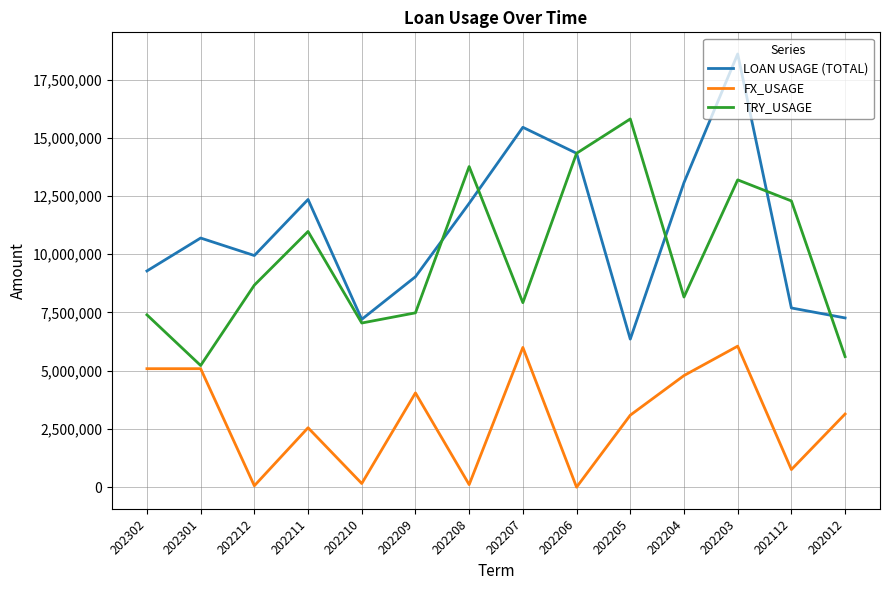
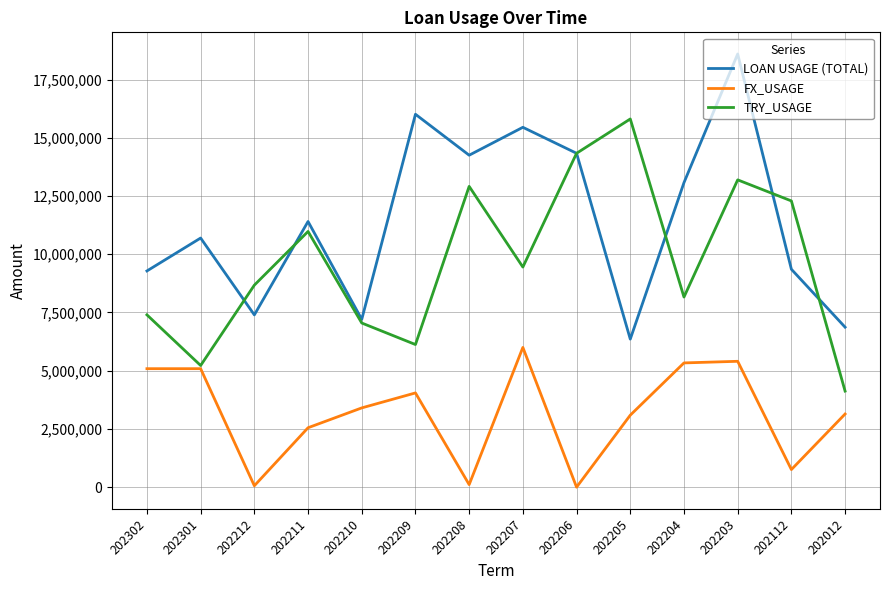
  {
    "LOAN USAGE (TOTAL)": {
      "202302": "9,300,000",
      "202301": "10,700,000",
-     "202212": "9,900,000",
-     "202211": "12,400,000",
+     "202212": "7,400,000",
+     "202211": "11,400,000",
      "202210": "7,200,000",
-     "202209": "9,000,000",
-     "202208": "12,200,000",
+     "202209": "16,000,000",
+     "202208": "14,300,000",
      "202207": "15,400,000",
      "202205": "6,400,000",
      "202204": "13,100,000",
-     "202112": "7,700,000",
-     "202012": "7,300,000"
+     "202112": "9,400,000",
+     "202012": "6,900,000"
    },
    "FX_USAGE": {
      "202302": "5,100,000",
      "202301": "5,100,000",
      "202212": "100,000",
      "202211": "2,600,000",
-     "202210": "200,000",
+     "202210": "3,400,000",
      "202209": "4,000,000",
      "202208": "100,000",
      "202207": "6,000,000",
      "202206": "0",
      "202205": "3,100,000",
-     "202204": "4,800,000",
-     "202203": "6,100,000",
+     "202204": "5,300,000",
+     "202203": "5,400,000",
      "202112": "800,000",
      "202012": "3,100,000"
    },
    "TRY_USAGE": {
      "202302": "7,400,000",
      "202301": "5,200,000",
      "202212": "8,700,000",
      "202211": "11,000,000",
      "202210": "7,000,000",
-     "202209": "7,500,000",
-     "202208": "13,800,000",
-     "202207": "7,900,000",
+     "202209": "6,100,000",
+     "202208": "12,900,000",
+     "202207": "9,400,000",
      "202205": "15,800,000",
      "202204": "8,200,000",
      "202203": "13,200,000",
      "202112": "12,300,000",
-     "202012": "5,600,000"
+     "202012": "4,100,000"
    }
  }
